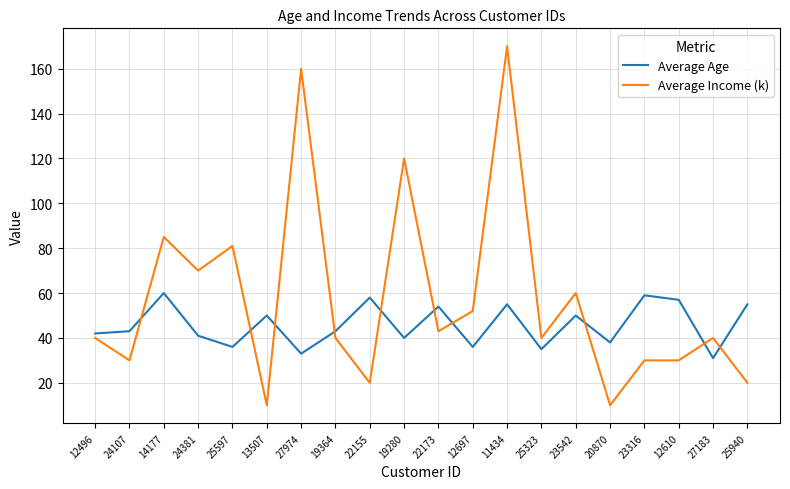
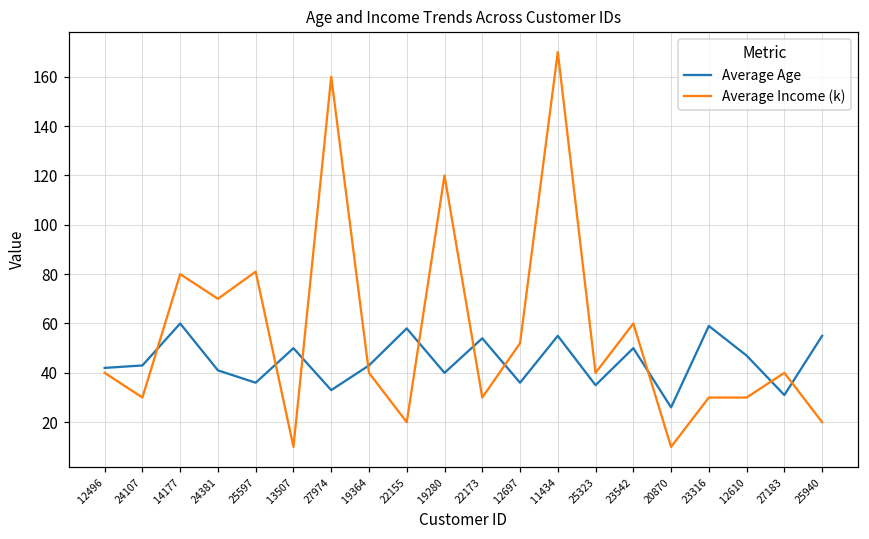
  {
    "Average Age": {
      "12496": 42,
      "24107": 43,
      "14177": 60,
      "24381": 41,
      "25597": 36,
      "13507": 50,
      "27974": 33,
      "19364": 43,
      "22155": 58,
      "19280": 40,
      "22173": 54,
      "12697": 36,
      "11434": 55,
      "25323": 35,
      "23542": 50,
-     "20870": 38,
+     "20870": 26,
      "23316": 59,
-     "12610": 57,
+     "12610": 47,
      "27183": 31,
      "25940": 55
    },
    "Average Income (k)": {
      "12496": 40,
      "24107": 30,
-     "14177": 85,
+     "14177": 80,
      "24381": 70,
      "25597": 81,
      "13507": 10,
      "27974": 160,
      "19364": 40,
      "22155": 20,
      "19280": 120,
-     "22173": 43,
+     "22173": 30,
      "12697": 52,
      "11434": 170,
      "25323": 40,
      "23542": 60,
      "20870": 10,
      "23316": 30,
      "12610": 30,
      "27183": 40,
      "25940": 20
    }
  }
